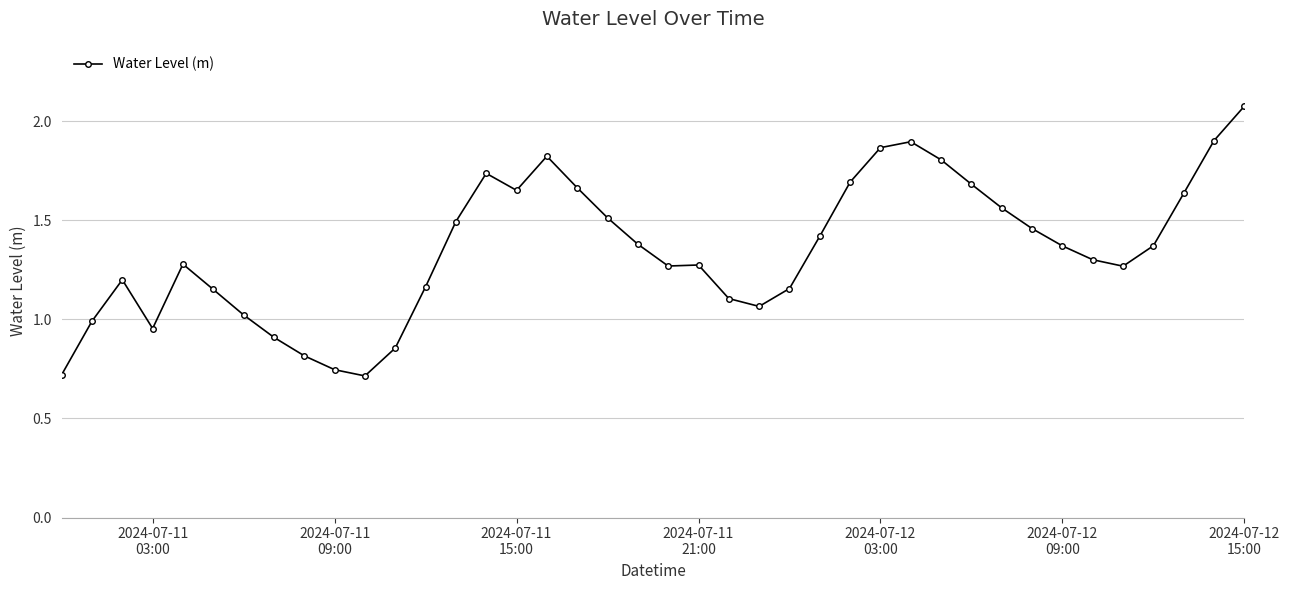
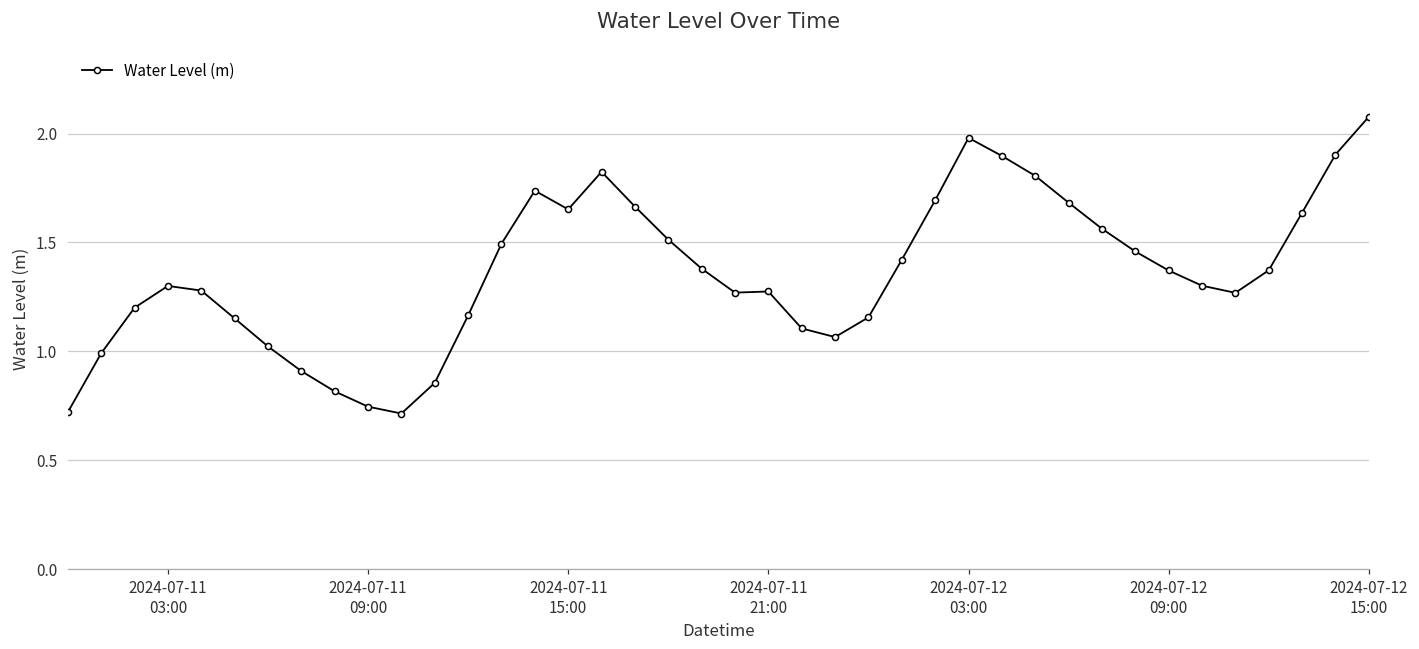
  {
-   "2024-07-11 03:00": 0.95,
+   "2024-07-11 03:00": 1.30,
    "2024-07-11 09:00": 0.75,
    "2024-07-11 15:00": 1.65,
    "2024-07-11 21:00": 1.28,
-   "2024-07-12 03:00": 1.87,
+   "2024-07-12 03:00": 1.98,
    "2024-07-12 09:00": 1.37,
    "2024-07-12 15:00": 2.08
  }
